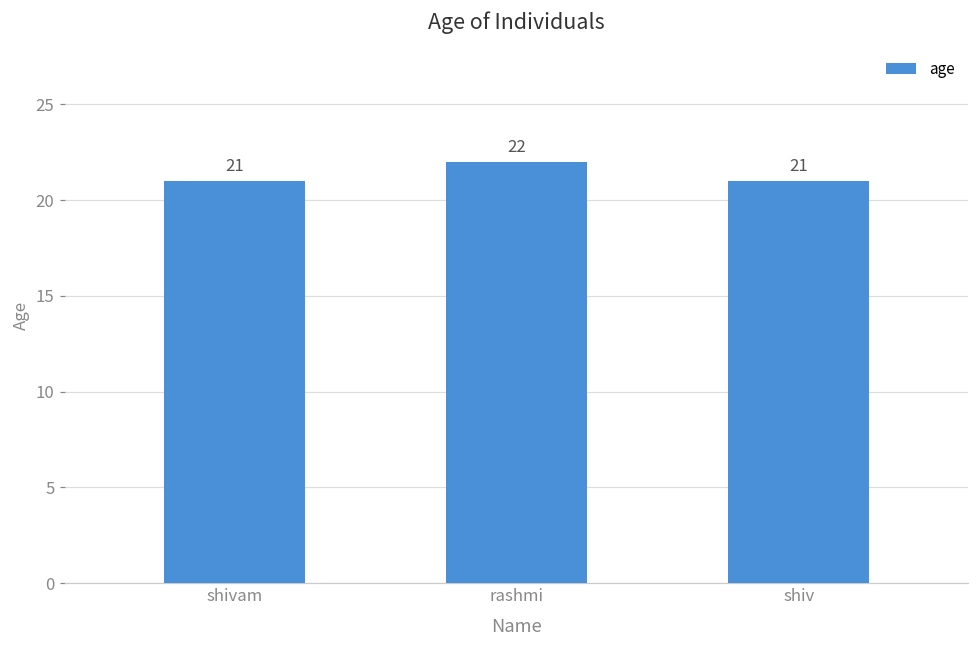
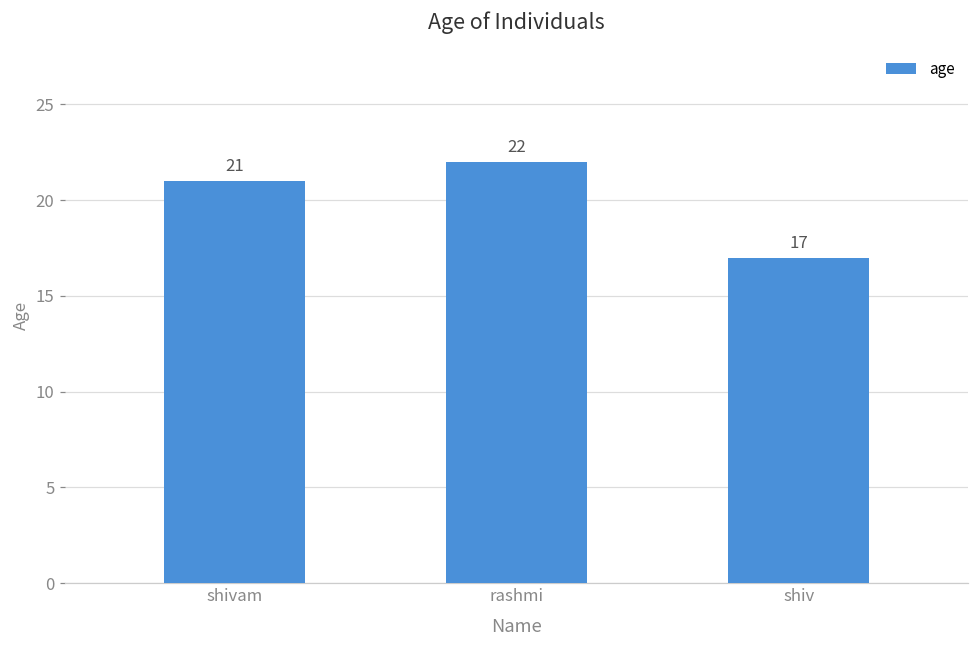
  {
    "shivam": 21,
    "rashmi": 22,
-   "shiv": 21
+   "shiv": 17
  }
